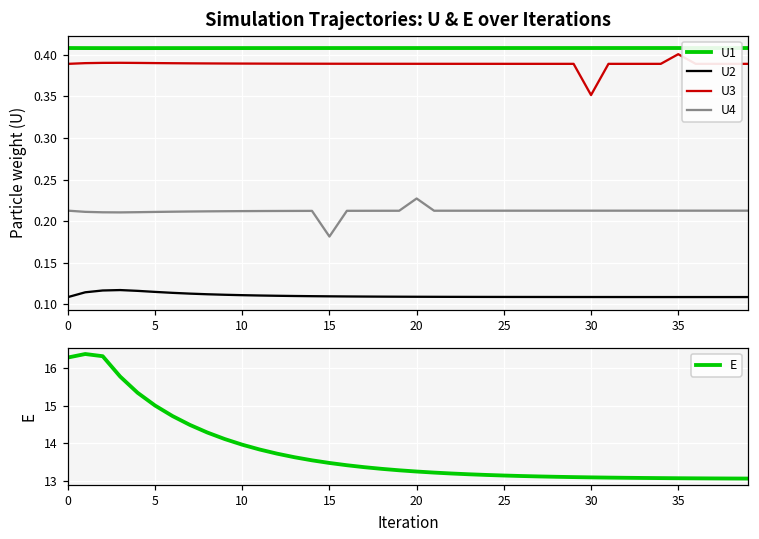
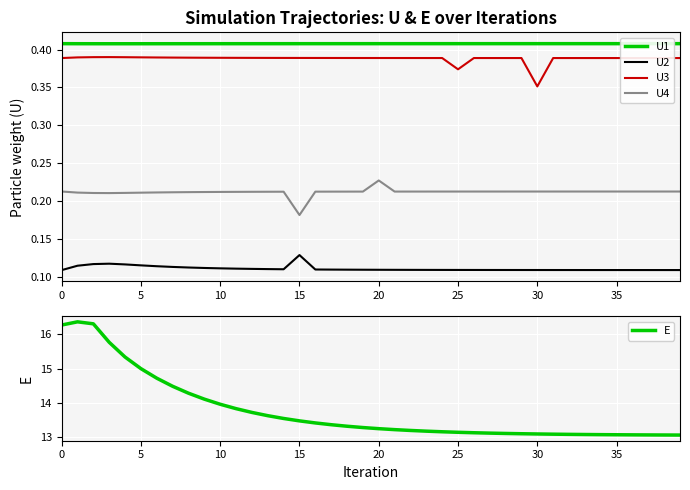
  {
    "Simulation Trajectories: U & E over Iterations": {
      "U1": {
        "0": 0.41,
        "5": 0.41,
        "10": 0.41,
        "15": 0.41,
        "20": 0.41,
        "25": 0.41,
        "30": 0.41,
        "35": 0.41
      },
      "U2": {
        "0": 0.11,
        "5": 0.12,
        "10": 0.11,
-       "15": 0.11,
+       "15": 0.13,
        "20": 0.11,
        "25": 0.11,
        "30": 0.11,
        "35": 0.11
      },
      "U3": {
        "0": 0.39,
        "5": 0.39,
        "10": 0.39,
        "15": 0.39,
        "20": 0.39,
-       "25": 0.39,
+       "25": 0.37,
        "30": 0.35,
-       "35": 0.40
+       "35": 0.39
      },
      "U4": {
        "0": 0.21,
        "5": 0.21,
        "10": 0.21,
        "15": 0.18,
        "20": 0.23,
        "25": 0.21,
        "30": 0.21,
        "35": 0.21
      }
    }
  }
